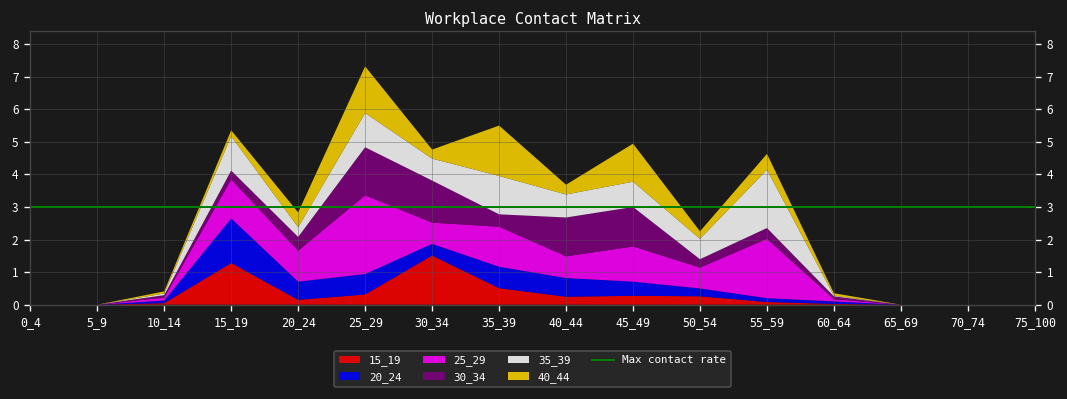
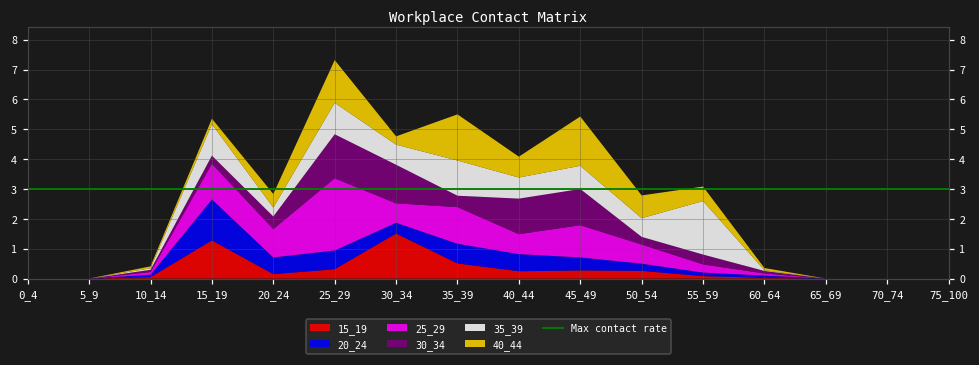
  {
    "15_19": {
      "15_19": 1.3,
      "20_24": 0.1,
      "25_29": 0.3,
      "30_34": 1.5,
      "35_39": 0.5,
      "40_44": 0.2,
      "45_49": 0.3,
      "50_54": 0.3
    },
    "20_24": {
      "15_19": 1.4,
      "20_24": 0.6,
      "25_29": 0.6,
      "30_34": 0.4,
      "35_39": 0.7,
      "40_44": 0.6,
      "45_49": 0.4,
      "50_54": 0.2,
      "55_59": 0.1
    },
    "25_29": {
      "15_19": 1.2,
      "20_24": 0.9,
      "25_29": 2.4,
      "30_34": 0.7,
      "35_39": 1.2,
      "40_44": 0.7,
      "45_49": 1.1,
      "50_54": 0.6,
-     "55_59": 1.8
+     "55_59": 0.3
    },
    "30_34": {
      "15_19": 0.3,
      "20_24": 0.4,
      "25_29": 1.5,
      "30_34": 1.3,
      "35_39": 0.4,
      "40_44": 1.2,
      "45_49": 1.2,
      "50_54": 0.3,
      "55_59": 0.3
    },
    "35_39": {
      "15_19": 1.1,
      "20_24": 0.3,
      "25_29": 1.1,
      "30_34": 0.7,
      "35_39": 1.2,
      "40_44": 0.7,
      "45_49": 0.8,
      "50_54": 0.6,
      "55_59": 1.8
    },
    "40_44": {
      "15_19": 0.2,
      "20_24": 0.5,
      "25_29": 1.4,
      "30_34": 0.3,
      "35_39": 1.5,
-     "40_44": 0.3,
-     "45_49": 1.2,
-     "50_54": 0.2,
+     "40_44": 0.7,
+     "45_49": 1.7,
+     "50_54": 0.8,
      "55_59": 0.5
    }
  }
